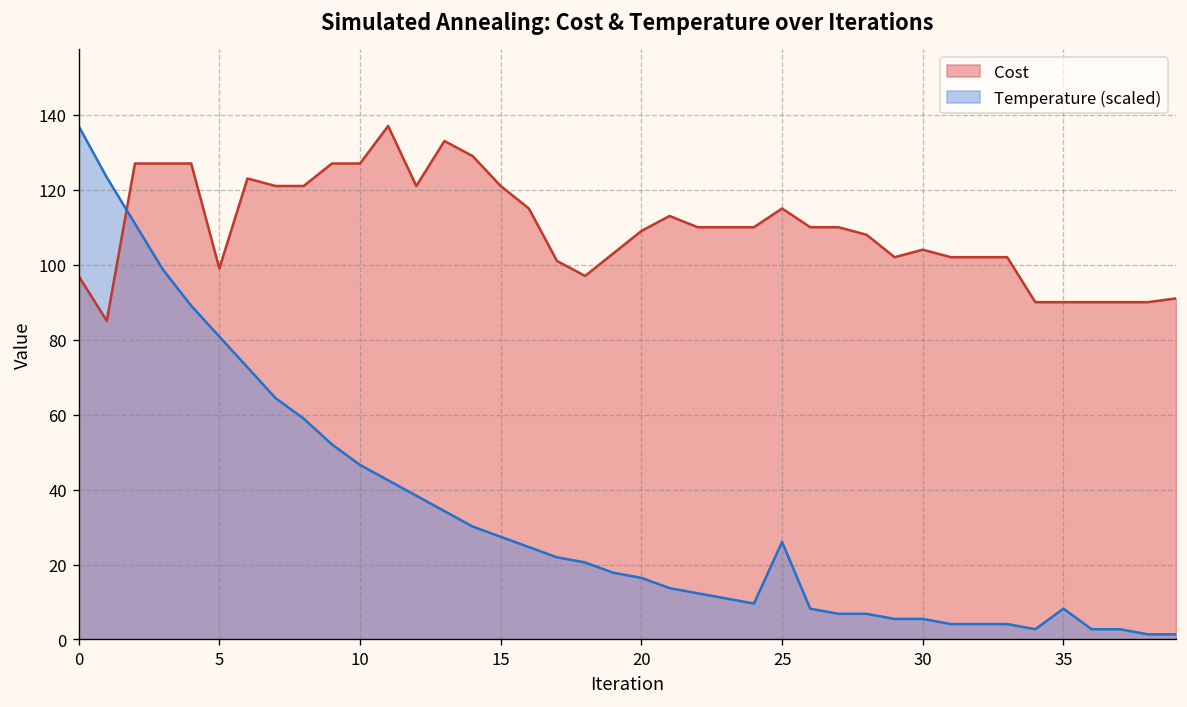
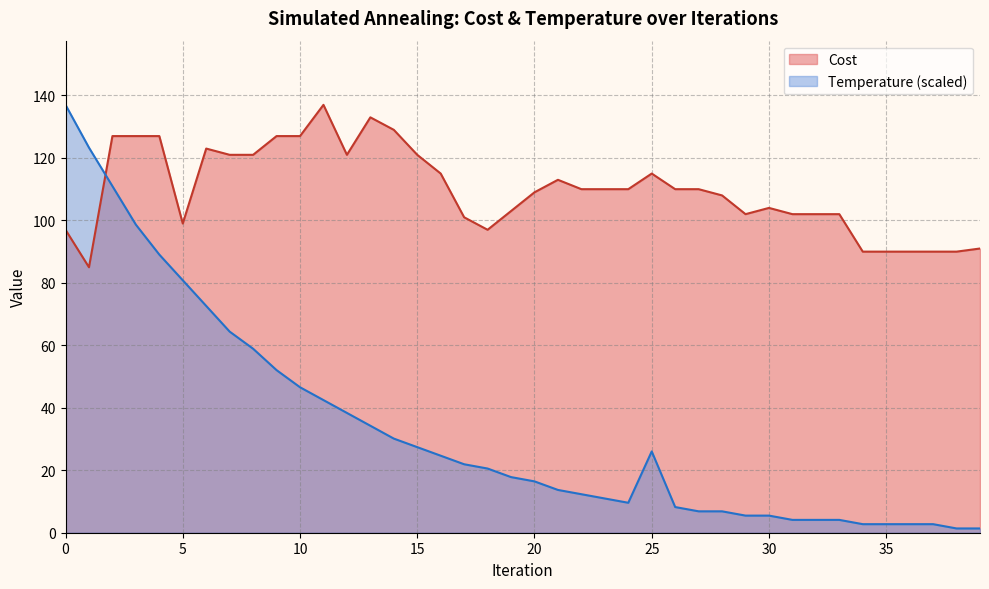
  {
    "Cost": {
      "0": 97,
      "5": 99,
      "10": 127,
      "15": 121,
      "20": 109,
      "25": 115,
      "30": 104,
      "35": 90
    },
    "Temperature (scaled)": {
      "0": 137,
      "5": 81,
      "10": 47,
      "15": 27,
      "20": 16,
      "25": 26,
      "30": 5,
-     "35": 8
+     "35": 3
    }
  }
